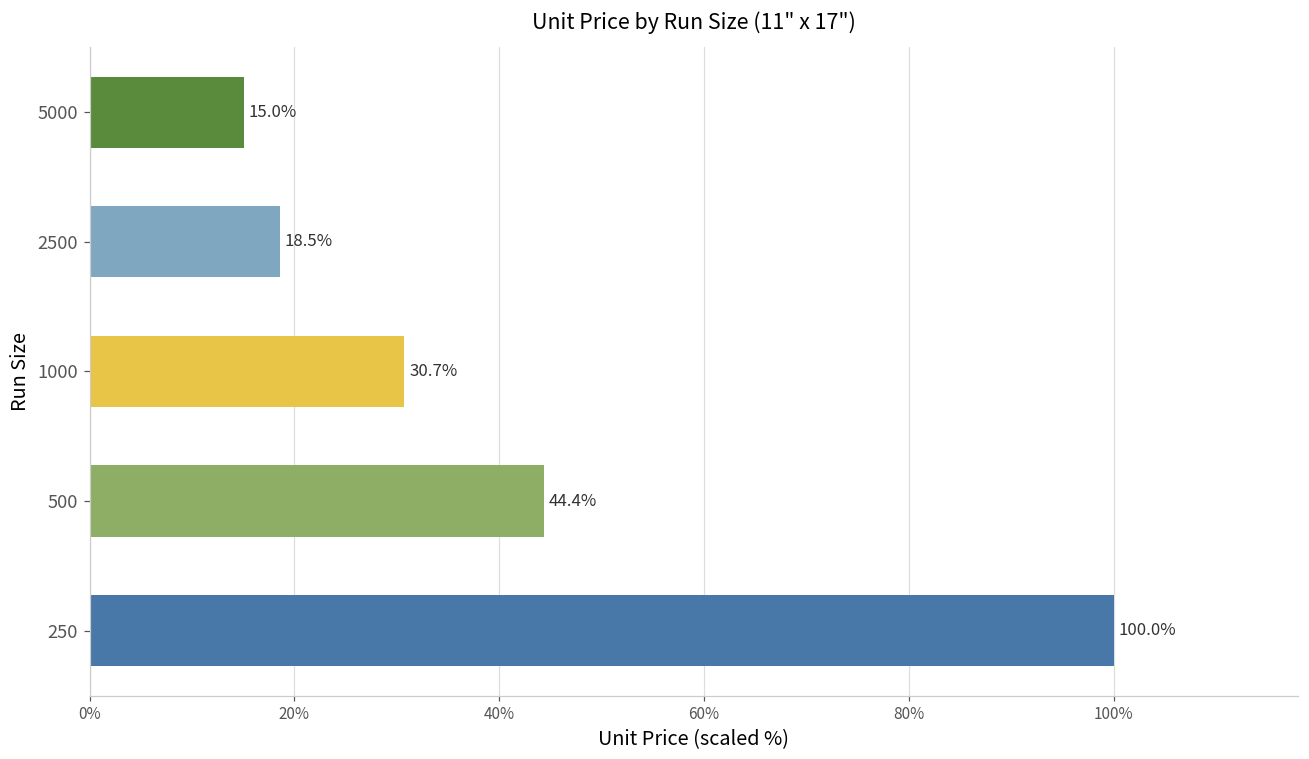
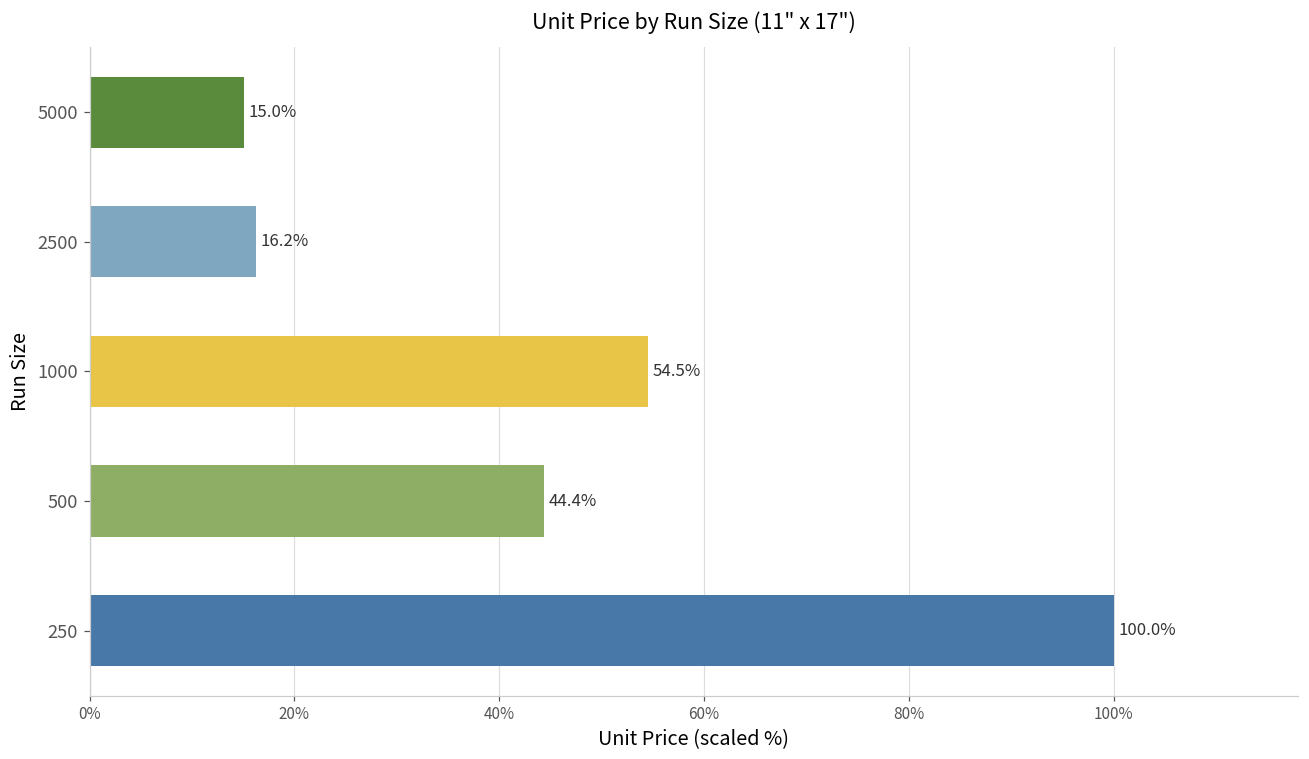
  {
    "5000": "15.0%",
-   "2500": "18.5%",
-   "1000": "30.7%",
+   "2500": "16.2%",
+   "1000": "54.5%",
    "500": "44.4%",
    "250": "100.0%"
  }
